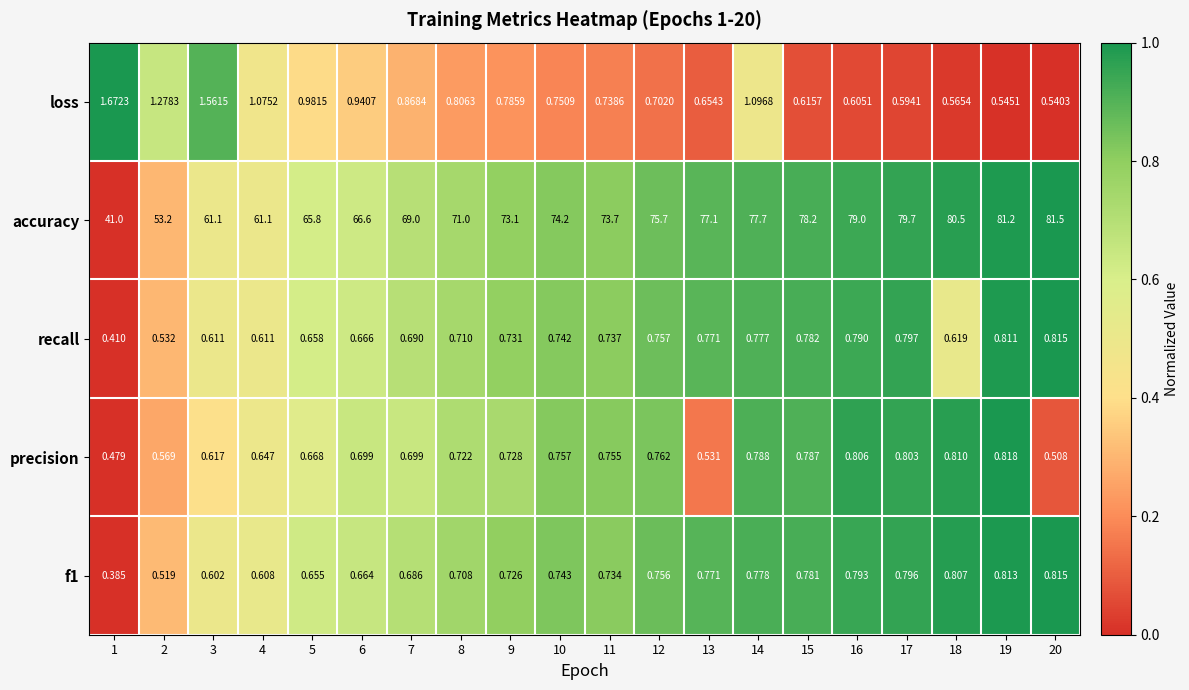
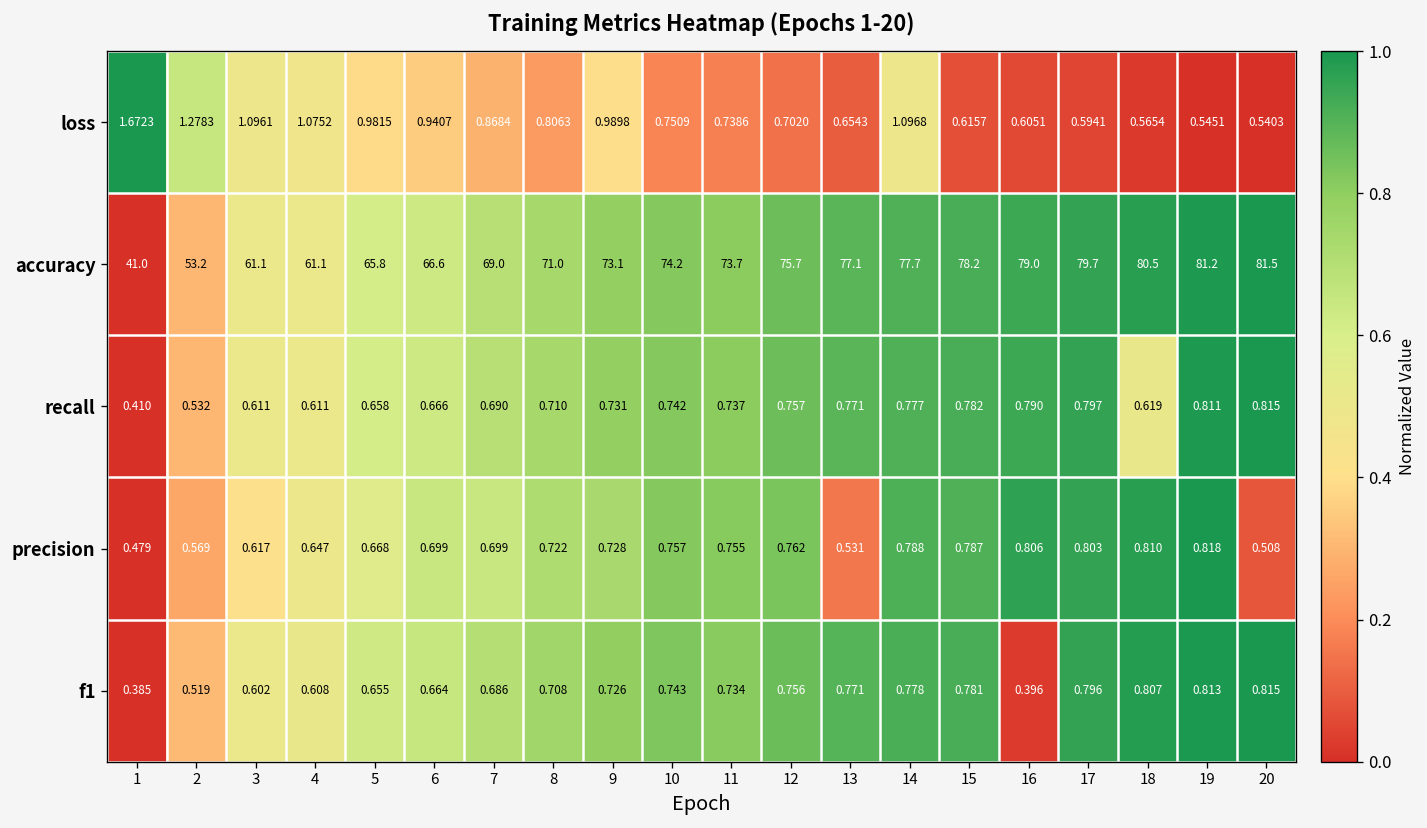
  {
    "loss": {
      "1": 1.6723,
      "2": 1.2783,
-     "3": 1.5615,
+     "3": 1.0961,
      "4": 1.0752,
      "5": 0.9815,
      "6": 0.9407,
      "7": 0.8684,
      "8": 0.8063,
-     "9": 0.7859,
+     "9": 0.9898,
      "10": 0.7509,
      "11": 0.7386,
      "12": 0.7020,
      "13": 0.6543,
      "14": 1.0968,
      "15": 0.6157,
      "16": 0.6051,
      "17": 0.5941,
      "18": 0.5654,
      "19": 0.5451,
      "20": 0.5403
    },
    "accuracy": {
      "1": 41.0,
      "2": 53.2,
      "3": 61.1,
      "4": 61.1,
      "5": 65.8,
      "6": 66.6,
      "7": 69.0,
      "8": 71.0,
      "9": 73.1,
      "10": 74.2,
      "11": 73.7,
      "12": 75.7,
      "13": 77.1,
      "14": 77.7,
      "15": 78.2,
      "16": 79.0,
      "17": 79.7,
      "18": 80.5,
      "19": 81.2,
      "20": 81.5
    },
    "recall": {
      "1": 0.410,
      "2": 0.532,
      "3": 0.611,
      "4": 0.611,
      "5": 0.658,
      "6": 0.666,
      "7": 0.690,
      "8": 0.710,
      "9": 0.731,
      "10": 0.742,
      "11": 0.737,
      "12": 0.757,
      "13": 0.771,
      "14": 0.777,
      "15": 0.782,
      "16": 0.790,
      "17": 0.797,
      "18": 0.619,
      "19": 0.811,
      "20": 0.815
    },
    "precision": {
      "1": 0.479,
      "2": 0.569,
      "3": 0.617,
      "4": 0.647,
      "5": 0.668,
      "6": 0.699,
      "7": 0.699,
      "8": 0.722,
      "9": 0.728,
      "10": 0.757,
      "11": 0.755,
      "12": 0.762,
      "13": 0.531,
      "14": 0.788,
      "15": 0.787,
      "16": 0.806,
      "17": 0.803,
      "18": 0.810,
      "19": 0.818,
      "20": 0.508
    },
    "f1": {
      "1": 0.385,
      "2": 0.519,
      "3": 0.602,
      "4": 0.608,
      "5": 0.655,
      "6": 0.664,
      "7": 0.686,
      "8": 0.708,
      "9": 0.726,
      "10": 0.743,
      "11": 0.734,
      "12": 0.756,
      "13": 0.771,
      "14": 0.778,
      "15": 0.781,
-     "16": 0.793,
+     "16": 0.396,
      "17": 0.796,
      "18": 0.807,
      "19": 0.813,
      "20": 0.815
    }
  }
